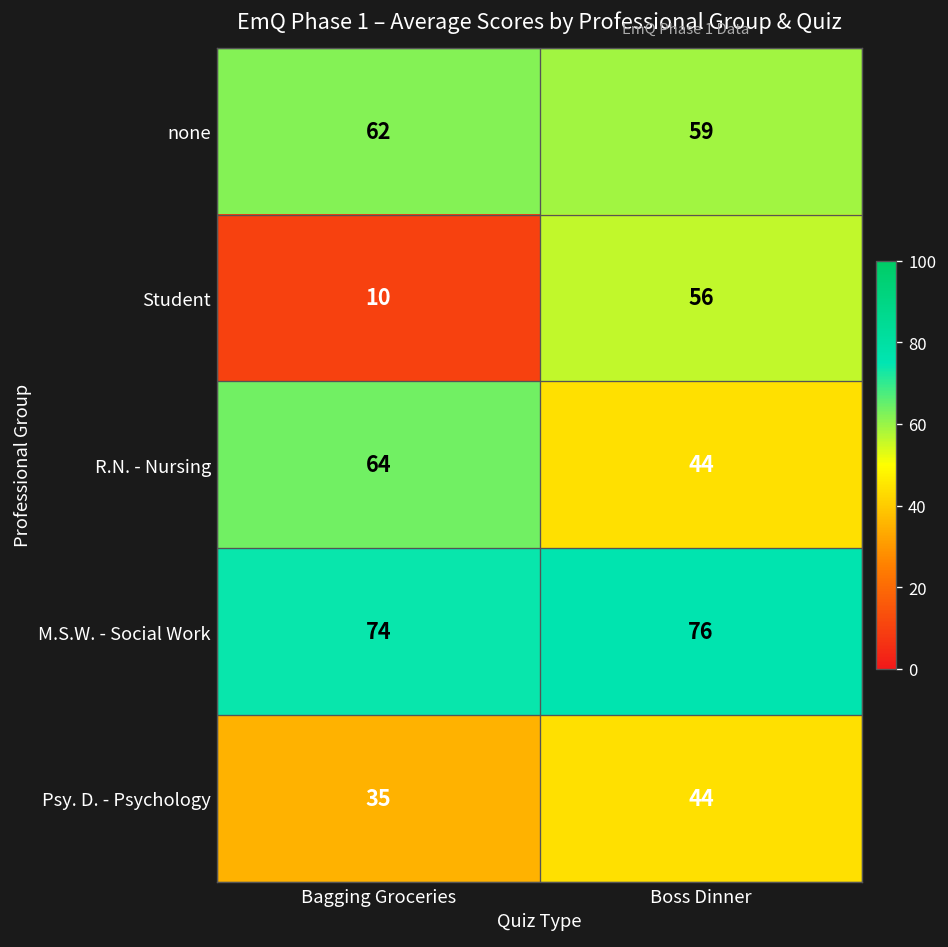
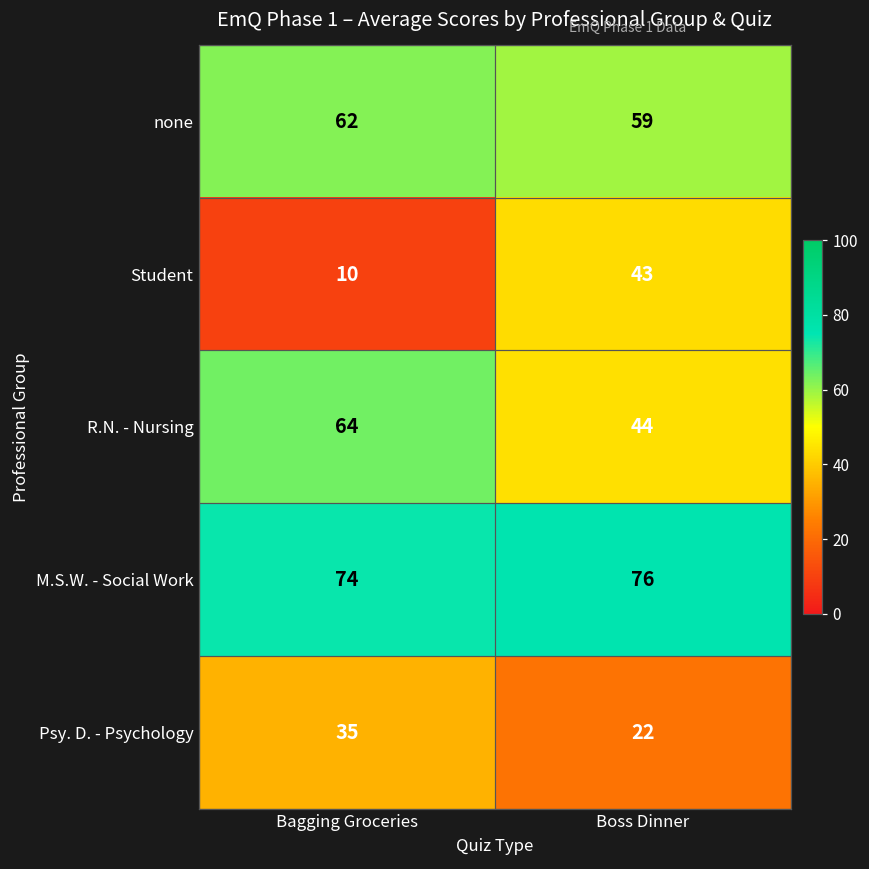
  {
    "none": {
      "Bagging Groceries": 62,
      "Boss Dinner": 59
    },
    "Student": {
      "Bagging Groceries": 10,
-     "Boss Dinner": 56
+     "Boss Dinner": 43
    },
    "R.N. - Nursing": {
      "Bagging Groceries": 64,
      "Boss Dinner": 44
    },
    "M.S.W. - Social Work": {
      "Bagging Groceries": 74,
      "Boss Dinner": 76
    },
    "Psy. D. - Psychology": {
      "Bagging Groceries": 35,
-     "Boss Dinner": 44
+     "Boss Dinner": 22
    }
  }
